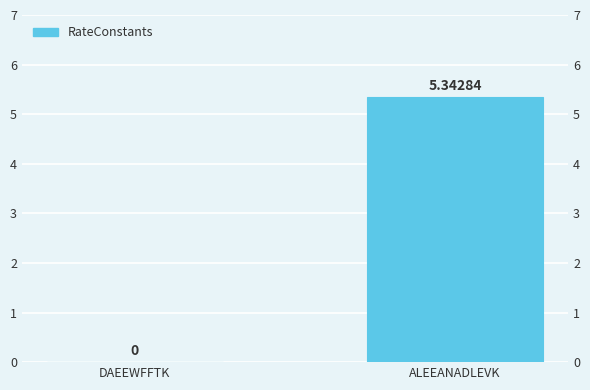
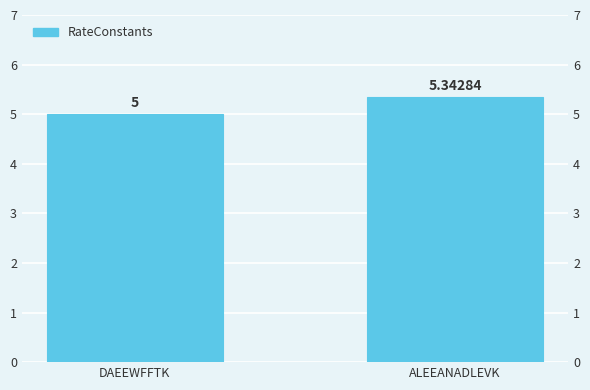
  {
-   "DAEEWFFTK": 0,
+   "DAEEWFFTK": 5,
    "ALEEANADLEVK": 5.34284
  }
